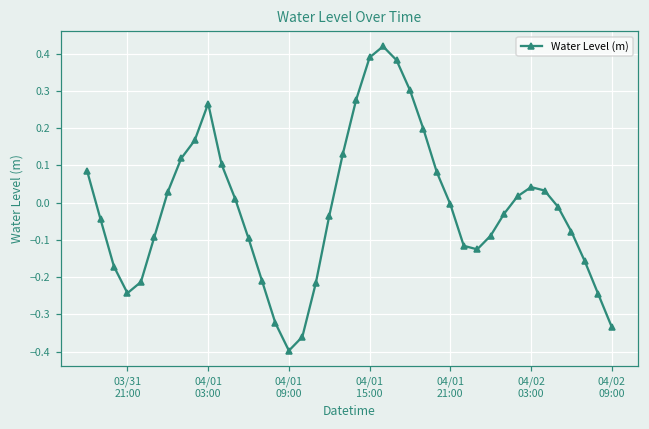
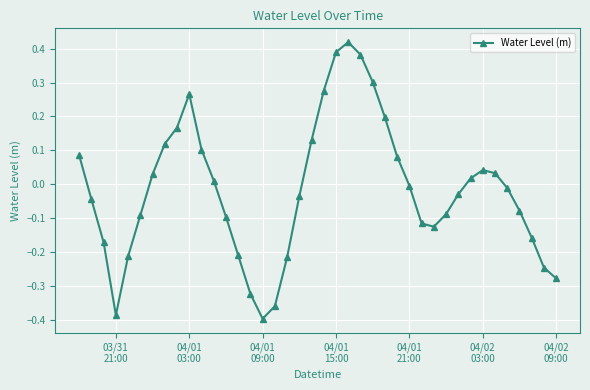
  {
-   "03/31 21:00": -0.24,
+   "03/31 21:00": -0.39,
    "04/01 03:00": 0.27,
    "04/01 09:00": -0.40,
    "04/01 15:00": 0.39,
    "04/01 21:00": 0.00,
    "04/02 03:00": 0.04,
-   "04/02 09:00": -0.33
+   "04/02 09:00": -0.28
  }
